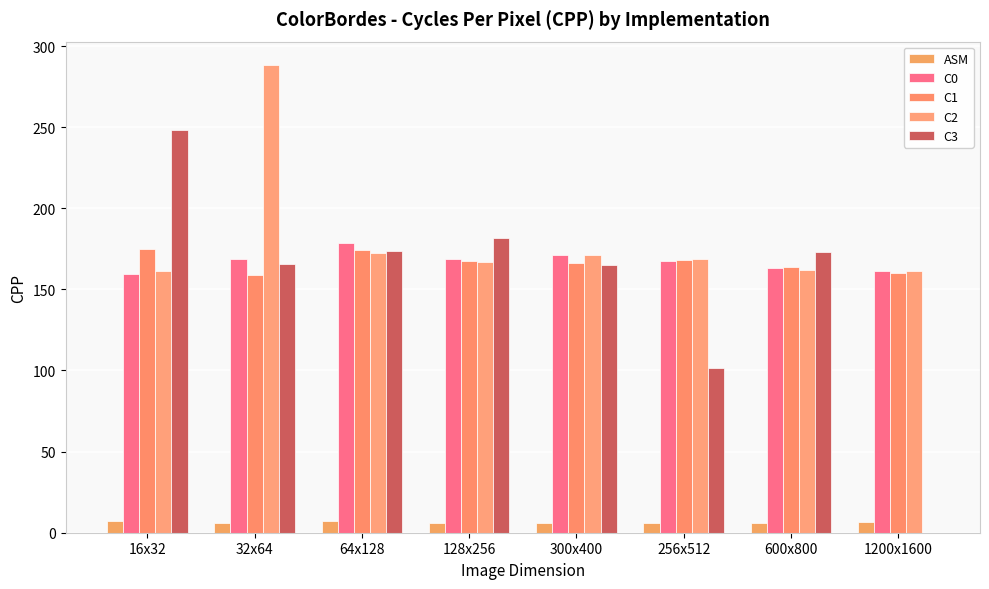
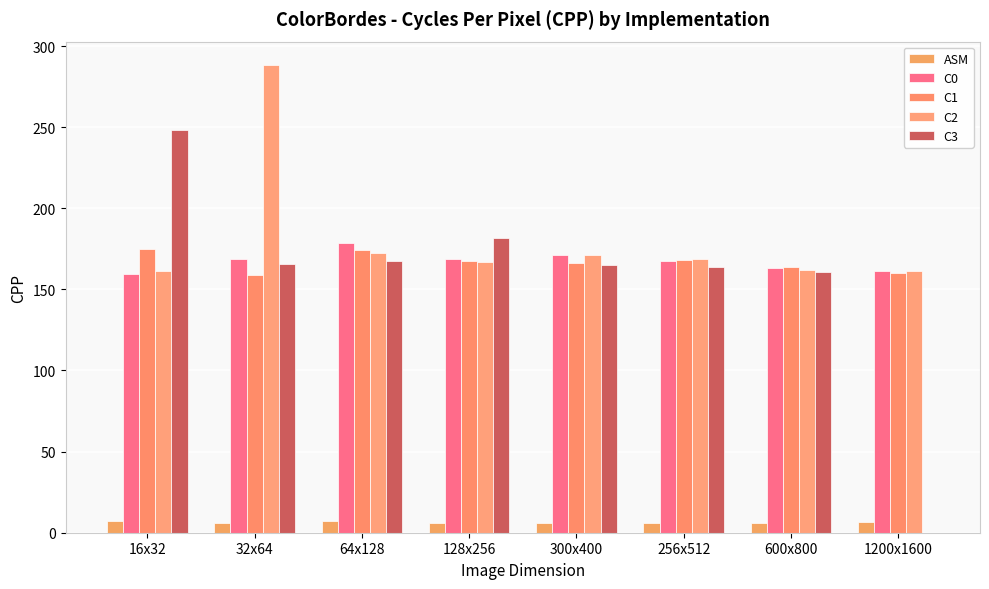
  {
    "C3": {
      "16x32": 249,
      "32x64": 166,
-     "64x128": 174,
+     "64x128": 167,
      "128x256": 182,
      "300x400": 165,
-     "256x512": 102,
-     "600x800": 173,
+     "256x512": 164,
+     "600x800": 161,
      "1200x1600": 0
    }
  }
